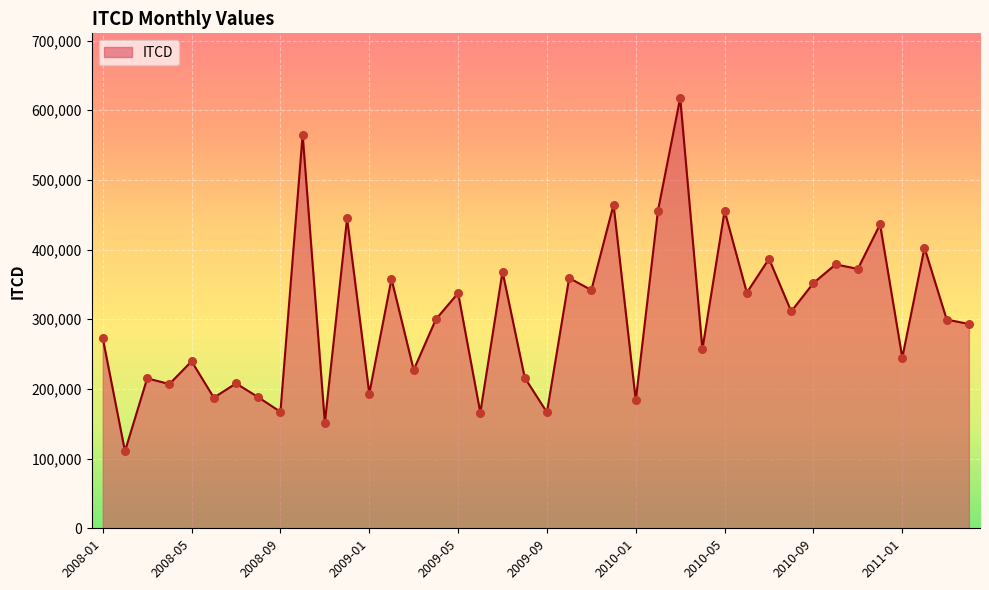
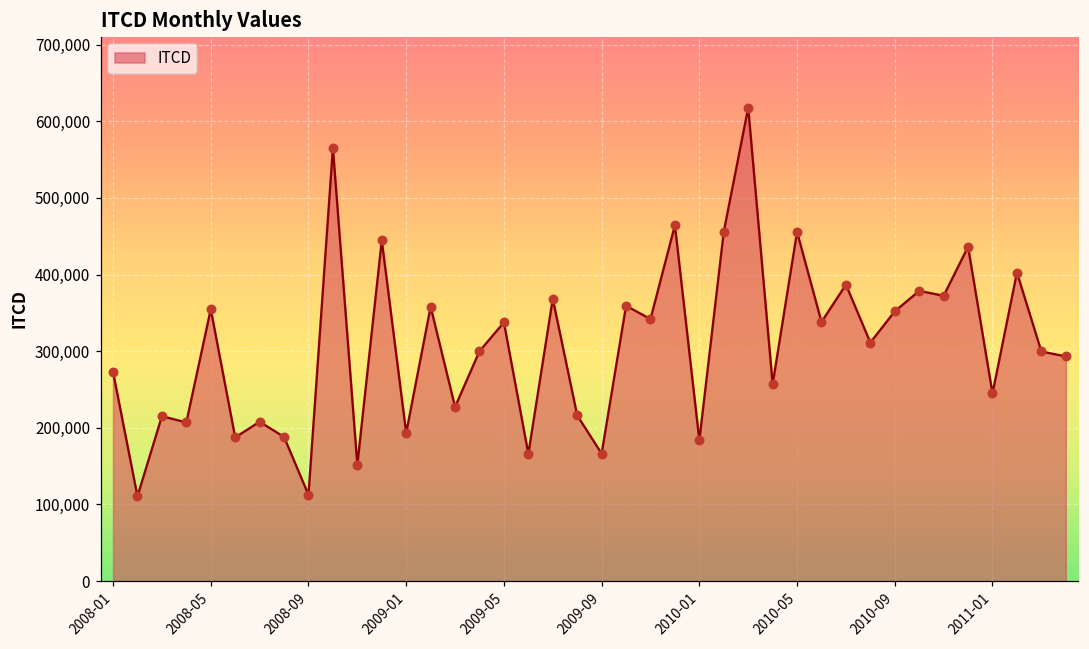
  {
    "2008-01": "270,000",
-   "2008-05": "240,000",
-   "2008-09": "170,000",
+   "2008-05": "350,000",
+   "2008-09": "110,000",
    "2009-01": "190,000",
    "2009-05": "340,000",
    "2009-09": "170,000",
    "2010-01": "180,000",
    "2010-05": "460,000",
    "2010-09": "350,000",
    "2011-01": "240,000"
  }
